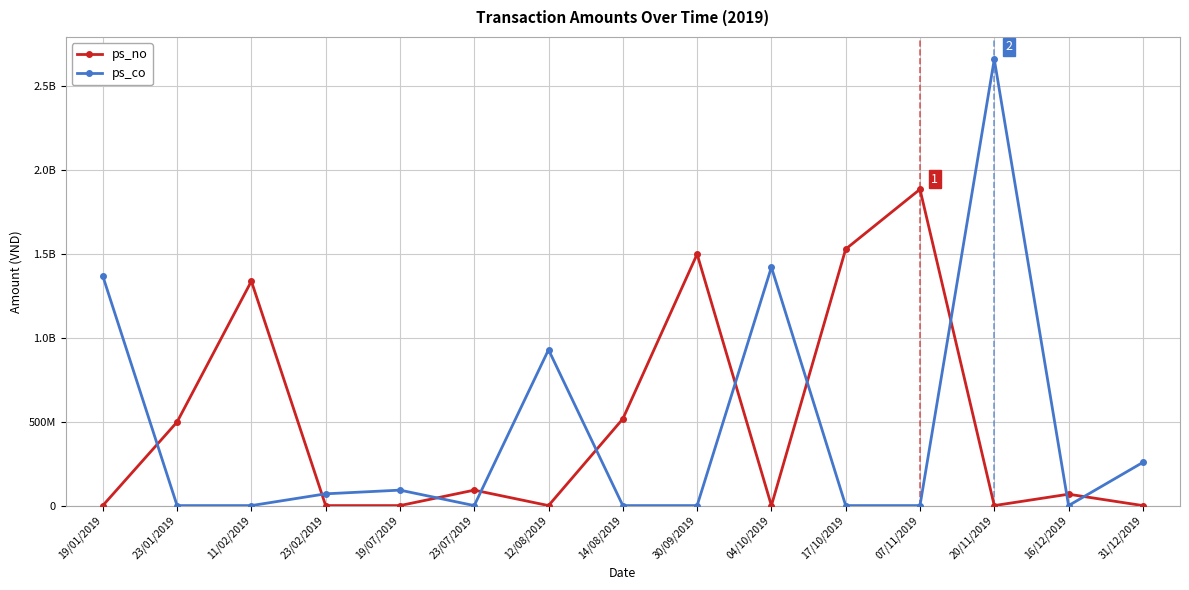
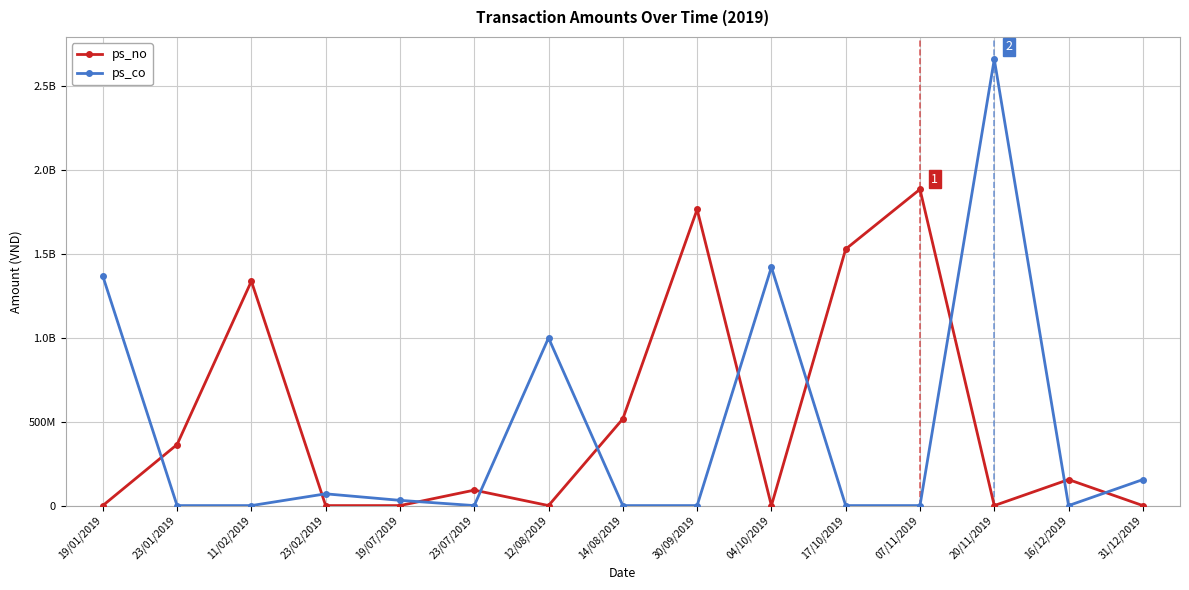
  {
    "ps_no": {
      "19/01/2019": 0,
-     "23/01/2019": 500000000,
+     "23/01/2019": 360000000,
      "11/02/2019": 1340000000,
      "23/02/2019": 0,
      "19/07/2019": 0,
      "23/07/2019": 90000000,
      "12/08/2019": 0,
      "14/08/2019": 520000000,
-     "30/09/2019": 1500000000,
+     "30/09/2019": 1770000000,
      "04/10/2019": 0,
      "17/10/2019": 1530000000,
      "20/11/2019": 0,
-     "16/12/2019": 70000000,
+     "16/12/2019": 160000000,
      "31/12/2019": 0
    },
    "ps_co": {
      "19/01/2019": 1370000000,
      "23/01/2019": 0,
      "11/02/2019": 0,
      "23/02/2019": 70000000,
-     "19/07/2019": 90000000,
+     "19/07/2019": 30000000,
      "23/07/2019": 0,
-     "12/08/2019": 930000000,
+     "12/08/2019": 1000000000,
      "14/08/2019": 0,
      "30/09/2019": 0,
      "04/10/2019": 1420000000,
      "17/10/2019": 0,
      "07/11/2019": 0,
      "16/12/2019": 0,
-     "31/12/2019": 260000000
+     "31/12/2019": 160000000
    }
  }
